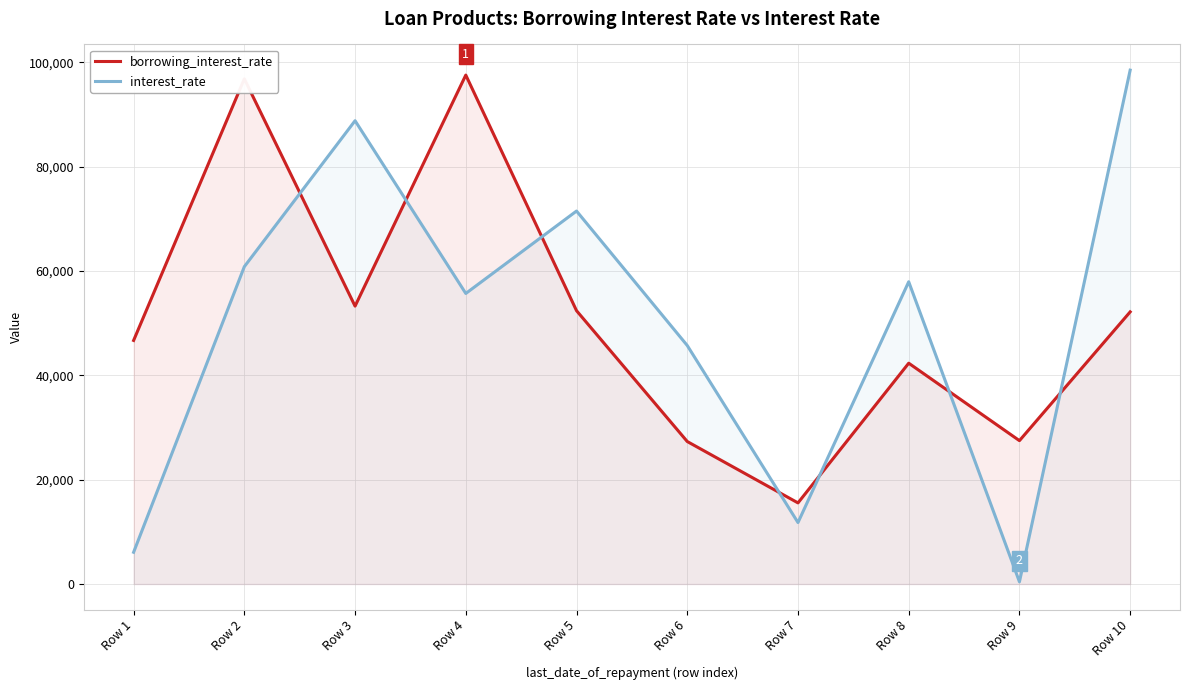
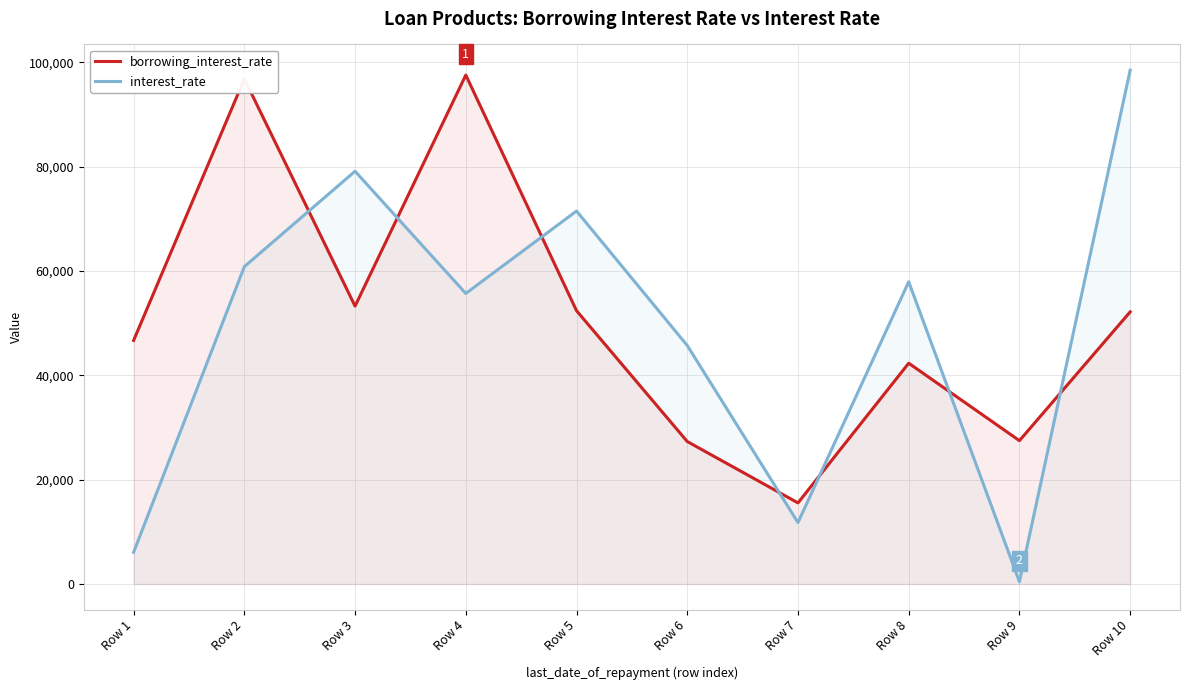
  {
    "borrowing_interest_rate": {
      "Row 1": "47,000",
      "Row 3": "53,000",
      "Row 5": "52,000",
      "Row 6": "27,000",
      "Row 7": "16,000",
      "Row 8": "42,000",
      "Row 9": "27,000",
      "Row 10": "52,000"
    },
    "interest_rate": {
      "Row 1": "6,000",
      "Row 2": "61,000",
-     "Row 3": "89,000",
+     "Row 3": "79,000",
      "Row 4": "56,000",
      "Row 5": "71,000",
      "Row 6": "46,000",
      "Row 7": "12,000",
      "Row 8": "58,000",
      "Row 10": "98,000"
    }
  }
